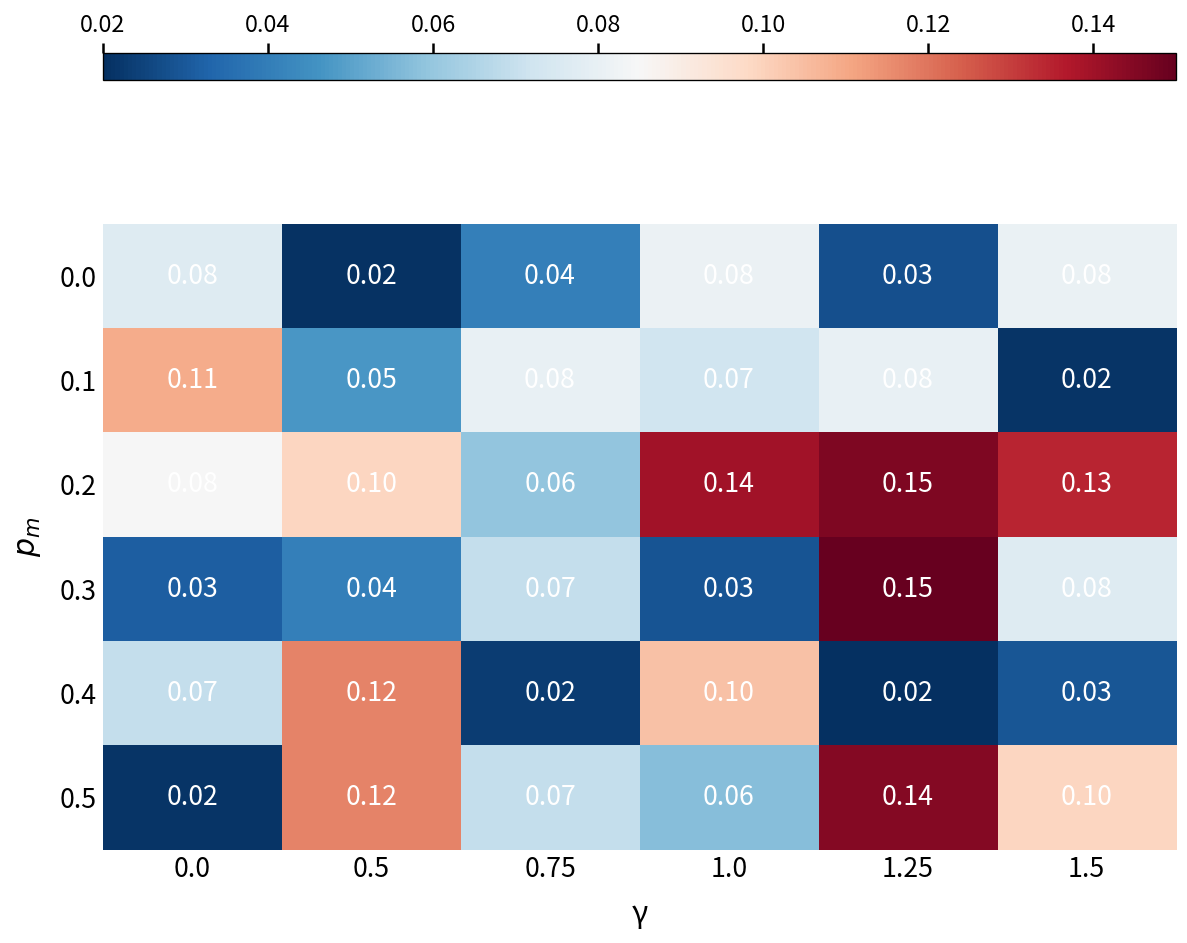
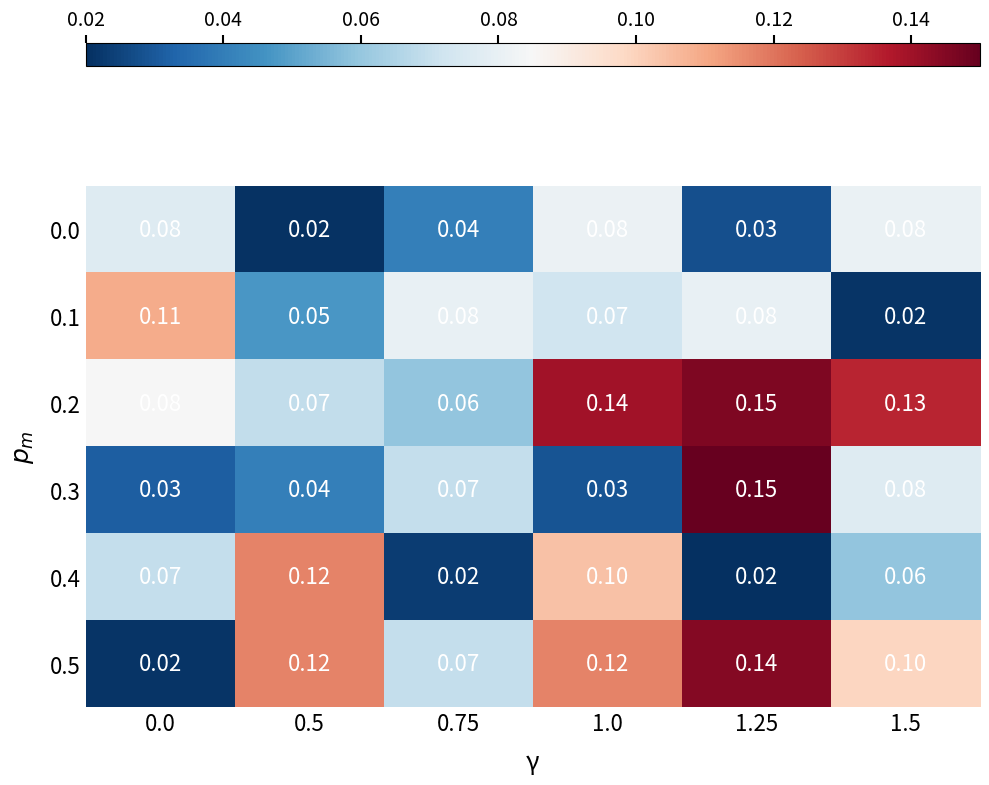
  {
    "0.0": {
      "0.5": 0.02,
      "0.75": 0.04,
      "1.25": 0.03
    },
    "0.1": {
      "0.0": 0.11,
      "0.5": 0.05,
      "1.5": 0.02
    },
    "0.2": {
-     "0.5": 0.10,
+     "0.5": 0.07,
      "0.75": 0.06,
      "1.0": 0.14,
      "1.25": 0.15,
      "1.5": 0.13
    },
    "0.3": {
      "0.0": 0.03,
      "0.5": 0.04,
      "0.75": 0.07,
      "1.0": 0.03,
      "1.25": 0.15
    },
    "0.4": {
      "0.0": 0.07,
      "0.5": 0.12,
      "0.75": 0.02,
      "1.0": 0.10,
      "1.25": 0.02,
-     "1.5": 0.03
+     "1.5": 0.06
    },
    "0.5": {
      "0.0": 0.02,
      "0.5": 0.12,
      "0.75": 0.07,
-     "1.0": 0.06,
+     "1.0": 0.12,
      "1.25": 0.14,
      "1.5": 0.10
    }
  }
